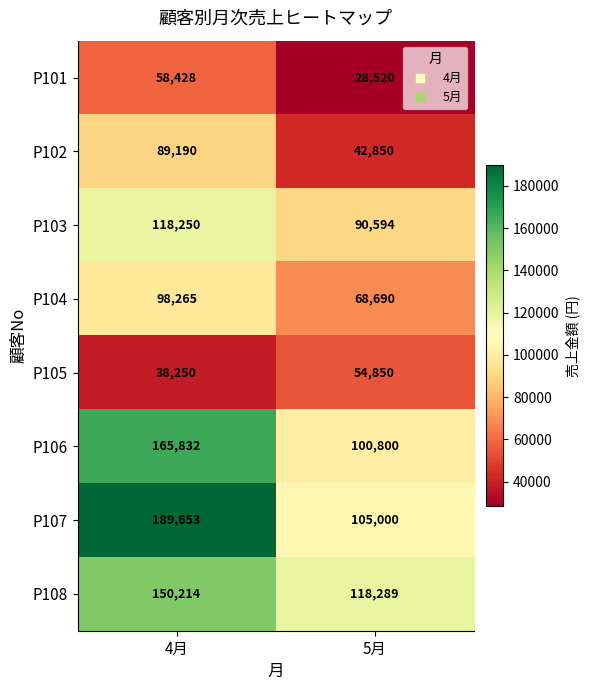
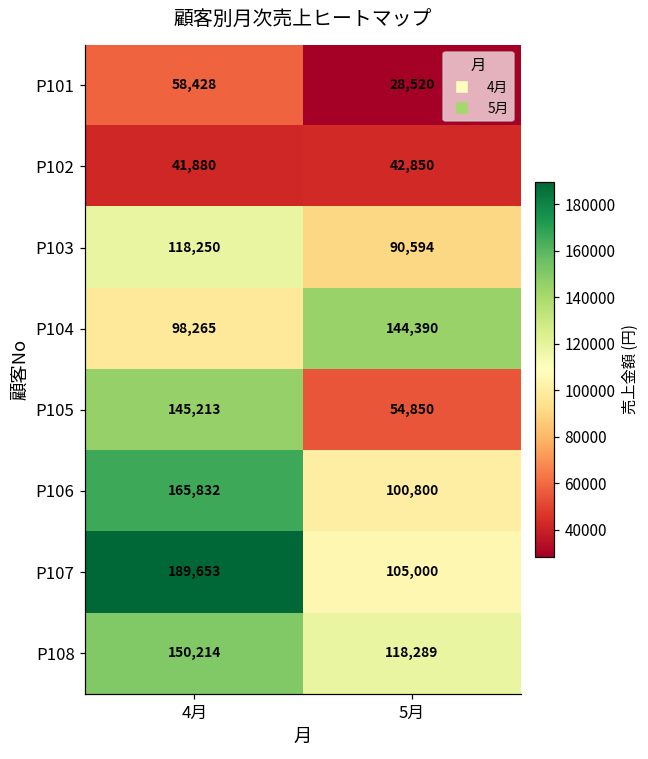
  {
    "P101": {
      "4月": "58,428",
      "5月": "28,520"
    },
    "P102": {
-     "4月": "89,190",
+     "4月": "41,880",
      "5月": "42,850"
    },
    "P103": {
      "4月": "118,250",
      "5月": "90,594"
    },
    "P104": {
      "4月": "98,265",
-     "5月": "68,690"
+     "5月": "144,390"
    },
    "P105": {
-     "4月": "38,250",
+     "4月": "145,213",
      "5月": "54,850"
    },
    "P106": {
      "4月": "165,832",
      "5月": "100,800"
    },
    "P107": {
      "4月": "189,653",
      "5月": "105,000"
    },
    "P108": {
      "4月": "150,214",
      "5月": "118,289"
    }
  }
